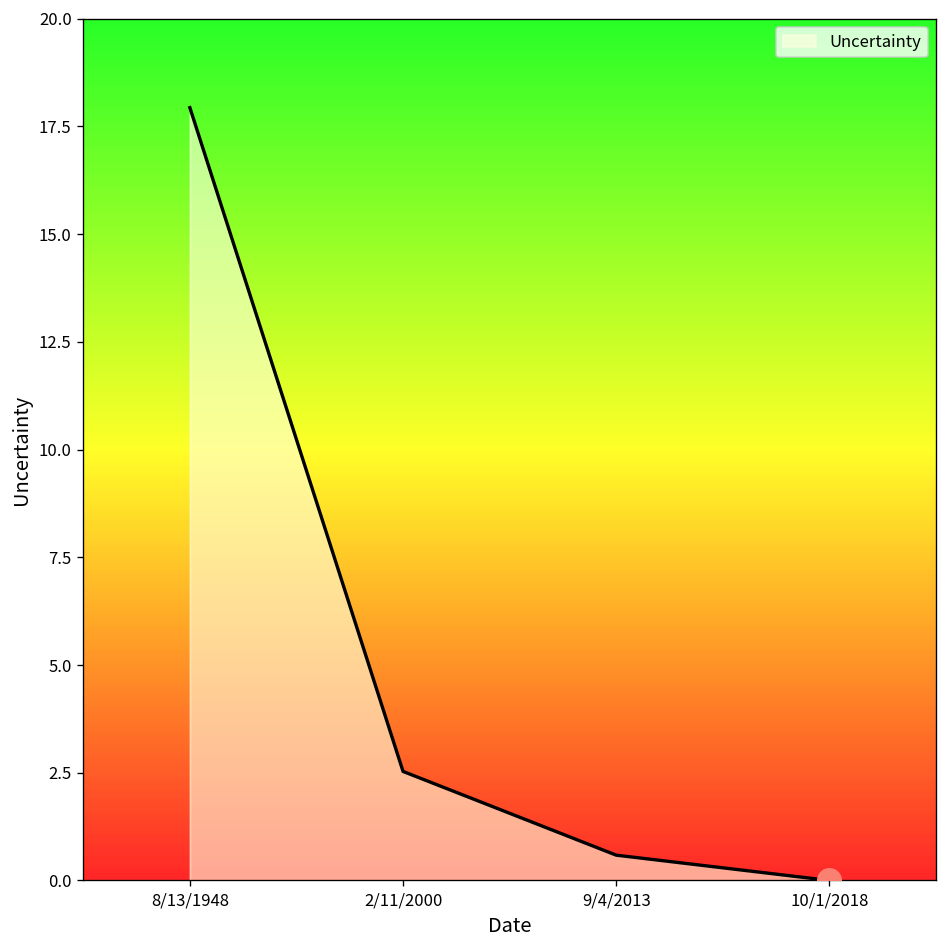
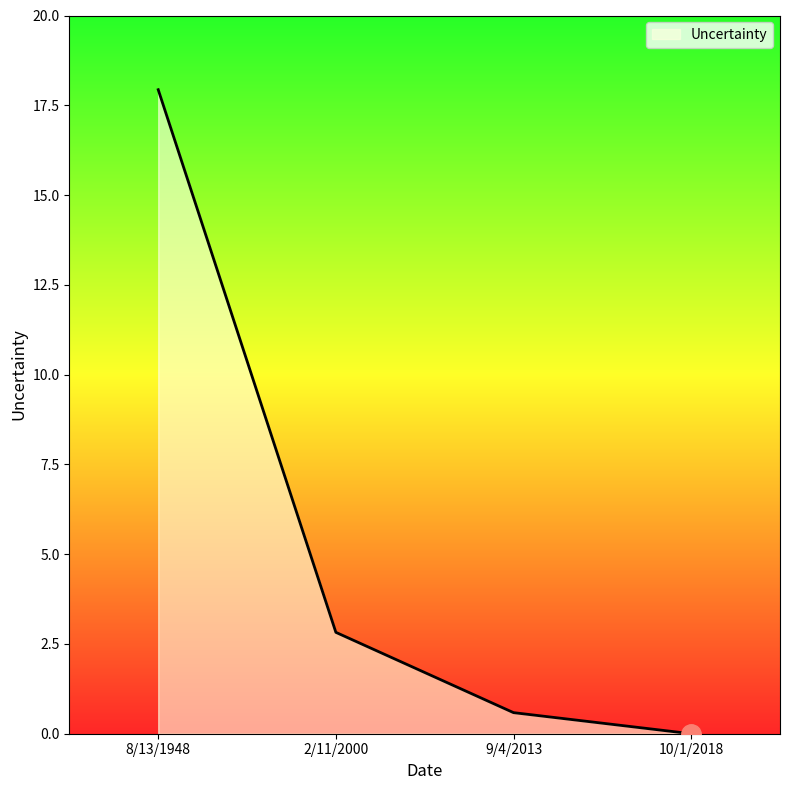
  {
    "Uncertainty": {
      "8/13/1948": 17.9,
-     "2/11/2000": 2.5,
+     "2/11/2000": 2.8,
      "9/4/2013": 0.6
    }
  }
